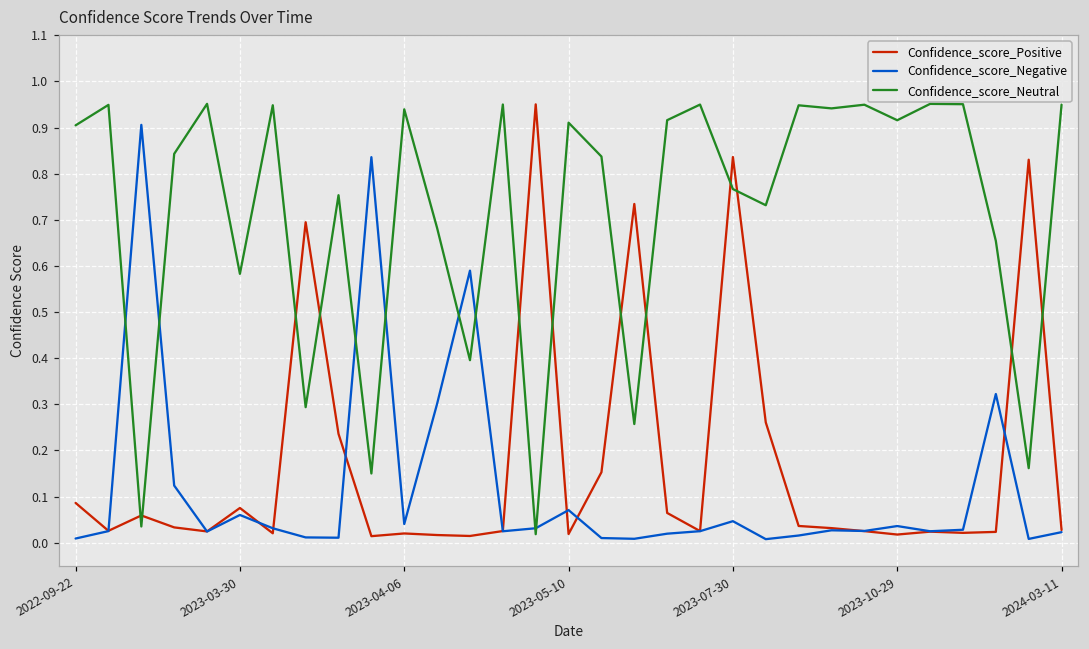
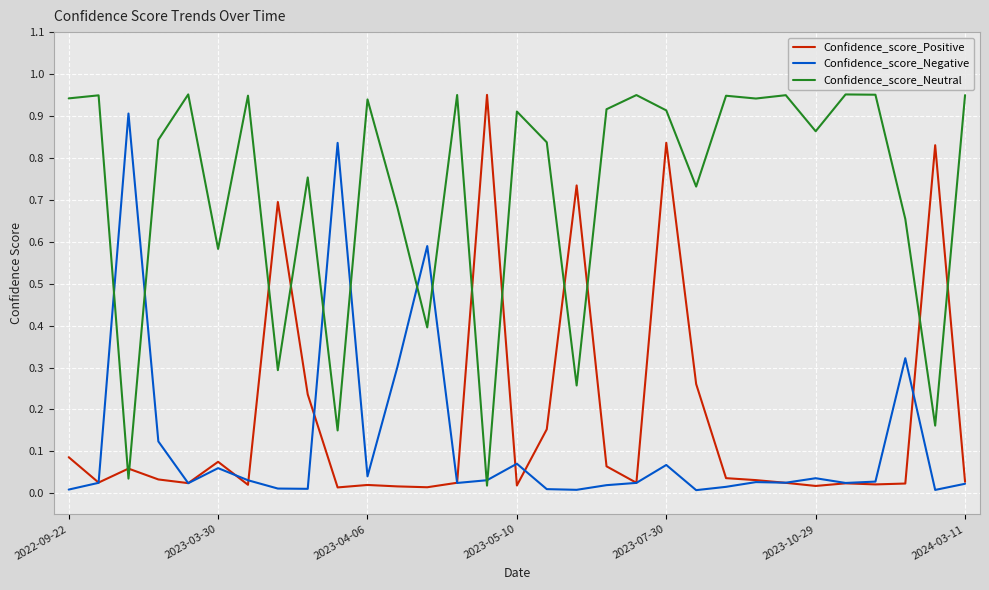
  {
    "Confidence_score_Positive": {
      "2022-09-22": 0.09,
      "2023-03-30": 0.08,
      "2023-07-30": 0.84,
      "2023-10-29": 0.02
    },
    "Confidence_score_Negative": {
      "2022-09-22": 0.01,
      "2023-03-30": 0.06,
-     "2023-07-30": 0.05,
+     "2023-07-30": 0.07,
      "2023-10-29": 0.04
    },
    "Confidence_score_Neutral": {
-     "2022-09-22": 0.90,
+     "2022-09-22": 0.94,
      "2023-03-30": 0.58,
-     "2023-07-30": 0.77,
-     "2023-10-29": 0.92
+     "2023-07-30": 0.91,
+     "2023-10-29": 0.86
    }
  }
